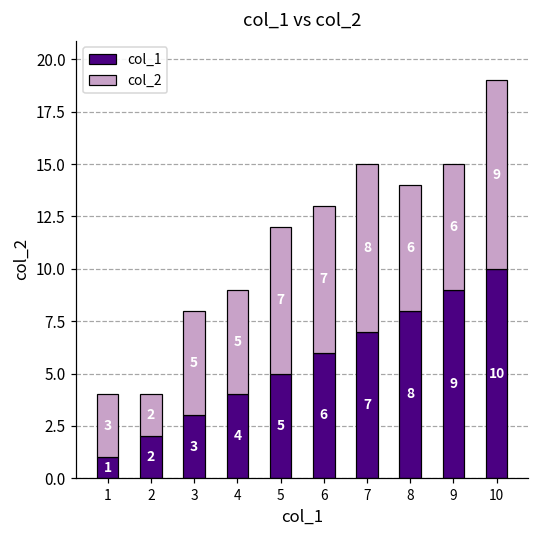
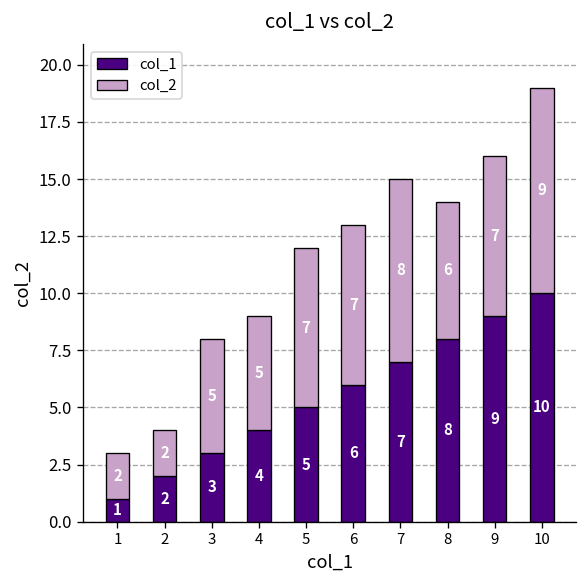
  {
    "col_1": {
      "1": 1,
      "2": 2,
      "3": 3,
      "4": 4,
      "5": 5,
      "6": 6,
      "7": 7,
      "8": 8,
      "9": 9,
      "10": 10
    },
    "col_2": {
-     "1": 3,
+     "1": 2,
      "2": 2,
      "3": 5,
      "4": 5,
      "5": 7,
      "6": 7,
      "7": 8,
      "8": 6,
-     "9": 6,
+     "9": 7,
      "10": 9
    }
  }
